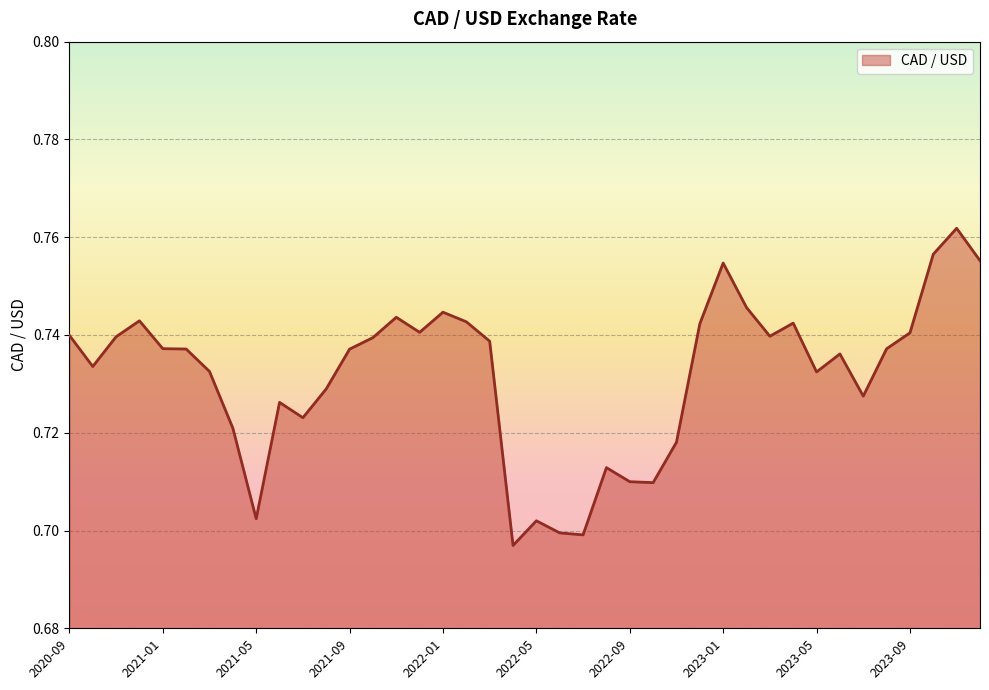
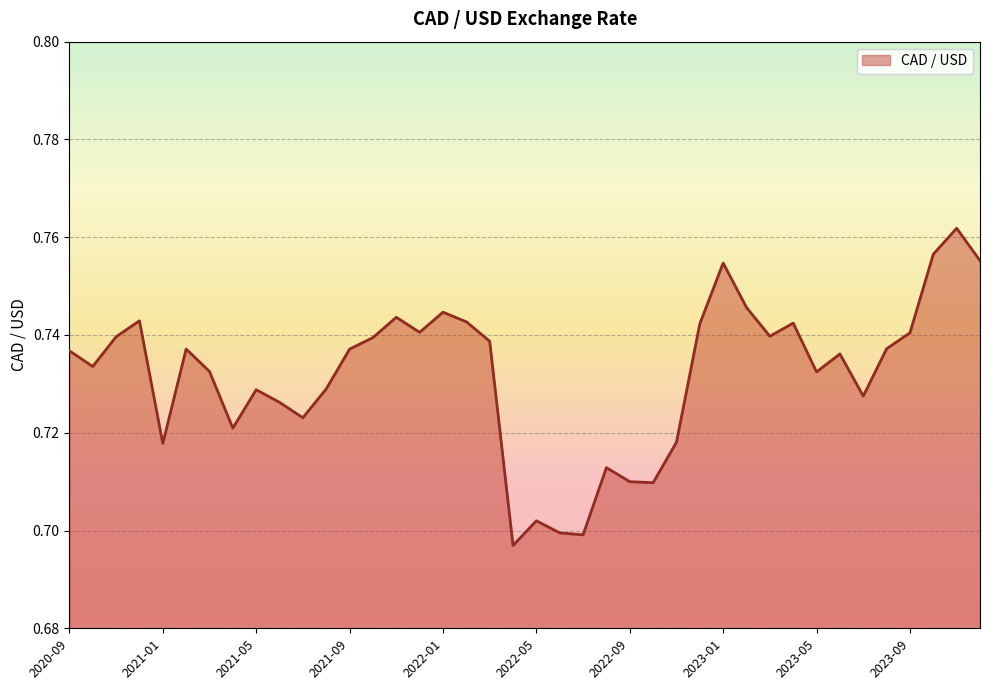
  {
-   "2020-09": 0.740,
-   "2021-01": 0.737,
-   "2021-05": 0.702,
+   "2020-09": 0.737,
+   "2021-01": 0.718,
+   "2021-05": 0.729,
    "2021-09": 0.737,
    "2022-01": 0.745,
    "2022-05": 0.702,
    "2022-09": 0.710,
    "2023-01": 0.755,
    "2023-05": 0.732,
    "2023-09": 0.740
  }
